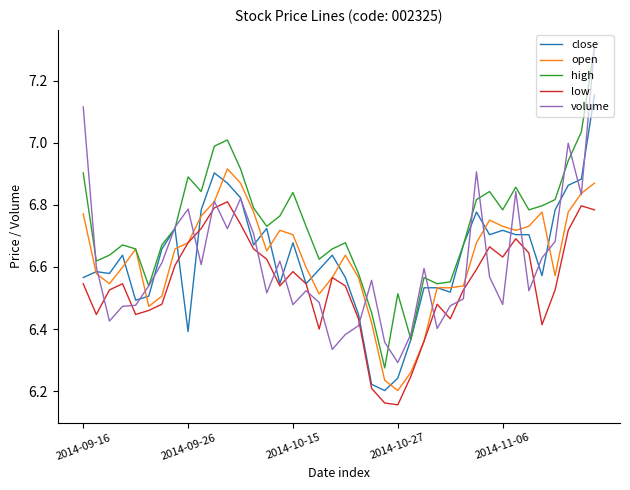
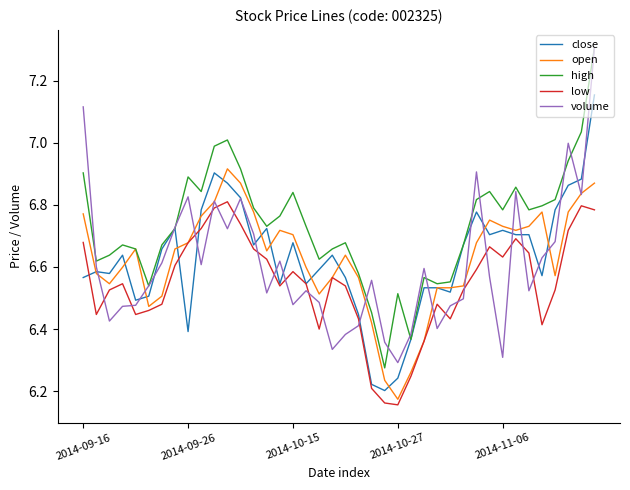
  {
    "close": {
      "2014-09-16": 6.57,
      "2014-09-26": 6.39,
      "2014-10-15": 6.68,
      "2014-10-27": 6.24,
      "2014-11-06": 6.72
    },
    "open": {
      "2014-09-16": 6.77,
      "2014-10-15": 6.70,
-     "2014-10-27": 6.20,
+     "2014-10-27": 6.17,
      "2014-11-06": 6.73
    },
    "high": {
      "2014-09-16": 6.90,
      "2014-09-26": 6.89,
      "2014-10-15": 6.84,
      "2014-10-27": 6.51,
      "2014-11-06": 6.78
    },
    "low": {
-     "2014-09-16": 6.55,
+     "2014-09-16": 6.68,
      "2014-10-15": 6.59,
      "2014-10-27": 6.16,
      "2014-11-06": 6.63
    },
    "volume": {
      "2014-09-16": 7.12,
-     "2014-09-26": 6.79,
+     "2014-09-26": 6.83,
      "2014-10-15": 6.48,
      "2014-10-27": 6.29,
-     "2014-11-06": 6.48
+     "2014-11-06": 6.31
    }
  }
